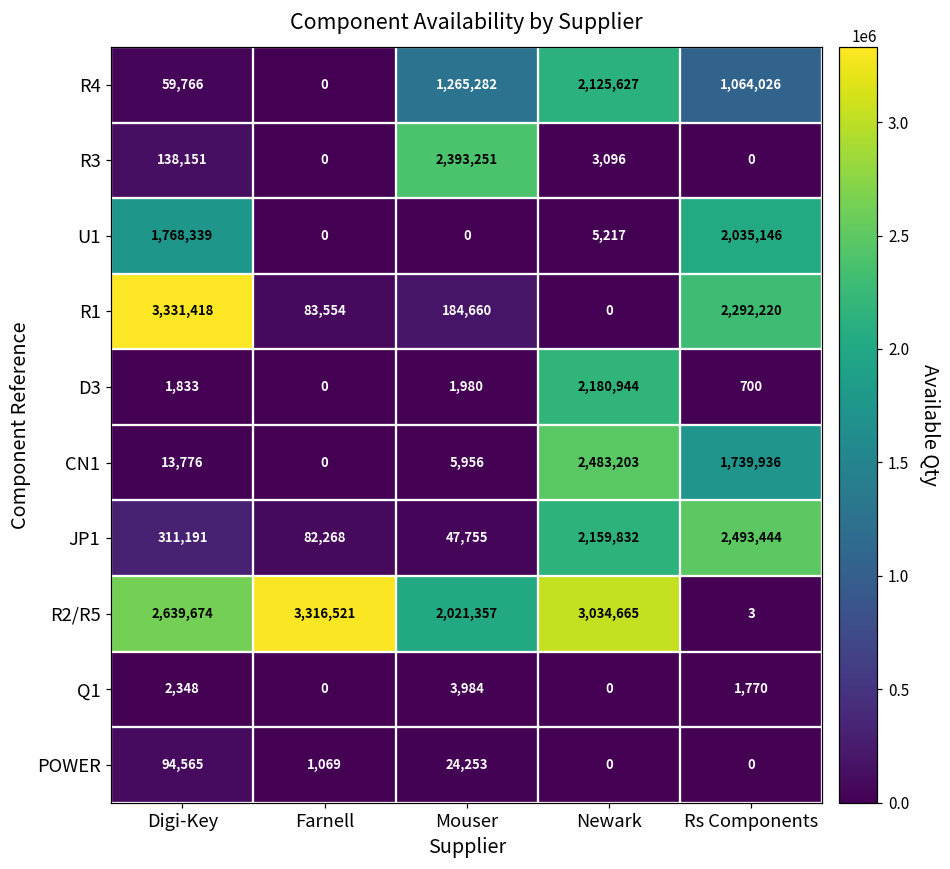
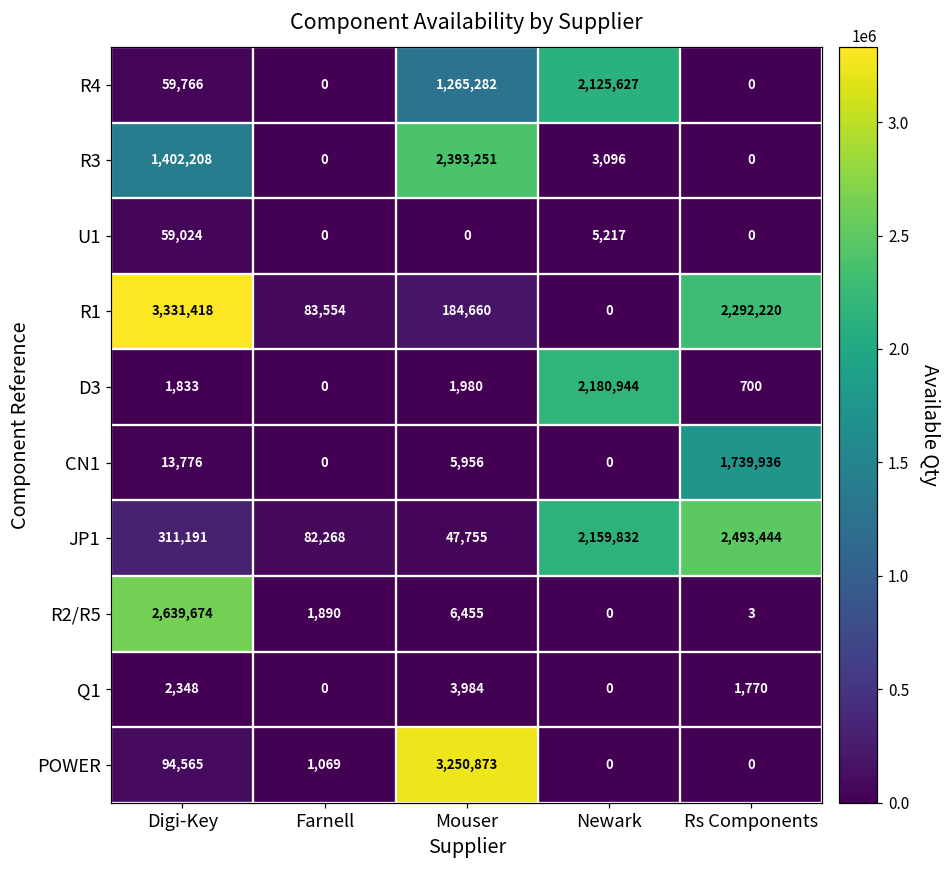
  {
    "R4": {
      "Digi-Key": "59,766",
      "Farnell": "0",
      "Mouser": "1,265,282",
      "Newark": "2,125,627",
-     "Rs Components": "1,064,026"
+     "Rs Components": "0"
    },
    "R3": {
-     "Digi-Key": "138,151",
+     "Digi-Key": "1,402,208",
      "Farnell": "0",
      "Mouser": "2,393,251",
      "Newark": "3,096",
      "Rs Components": "0"
    },
    "U1": {
-     "Digi-Key": "1,768,339",
+     "Digi-Key": "59,024",
      "Farnell": "0",
      "Mouser": "0",
      "Newark": "5,217",
-     "Rs Components": "2,035,146"
+     "Rs Components": "0"
    },
    "R1": {
      "Digi-Key": "3,331,418",
      "Farnell": "83,554",
      "Mouser": "184,660",
      "Newark": "0",
      "Rs Components": "2,292,220"
    },
    "D3": {
      "Digi-Key": "1,833",
      "Farnell": "0",
      "Mouser": "1,980",
      "Newark": "2,180,944",
      "Rs Components": "700"
    },
    "CN1": {
      "Digi-Key": "13,776",
      "Farnell": "0",
      "Mouser": "5,956",
-     "Newark": "2,483,203",
+     "Newark": "0",
      "Rs Components": "1,739,936"
    },
    "JP1": {
      "Digi-Key": "311,191",
      "Farnell": "82,268",
      "Mouser": "47,755",
      "Newark": "2,159,832",
      "Rs Components": "2,493,444"
    },
    "R2/R5": {
      "Digi-Key": "2,639,674",
-     "Farnell": "3,316,521",
-     "Mouser": "2,021,357",
-     "Newark": "3,034,665",
+     "Farnell": "1,890",
+     "Mouser": "6,455",
+     "Newark": "0",
      "Rs Components": "3"
    },
    "Q1": {
      "Digi-Key": "2,348",
      "Farnell": "0",
      "Mouser": "3,984",
      "Newark": "0",
      "Rs Components": "1,770"
    },
    "POWER": {
      "Digi-Key": "94,565",
      "Farnell": "1,069",
-     "Mouser": "24,253",
+     "Mouser": "3,250,873",
      "Newark": "0",
      "Rs Components": "0"
    }
  }
